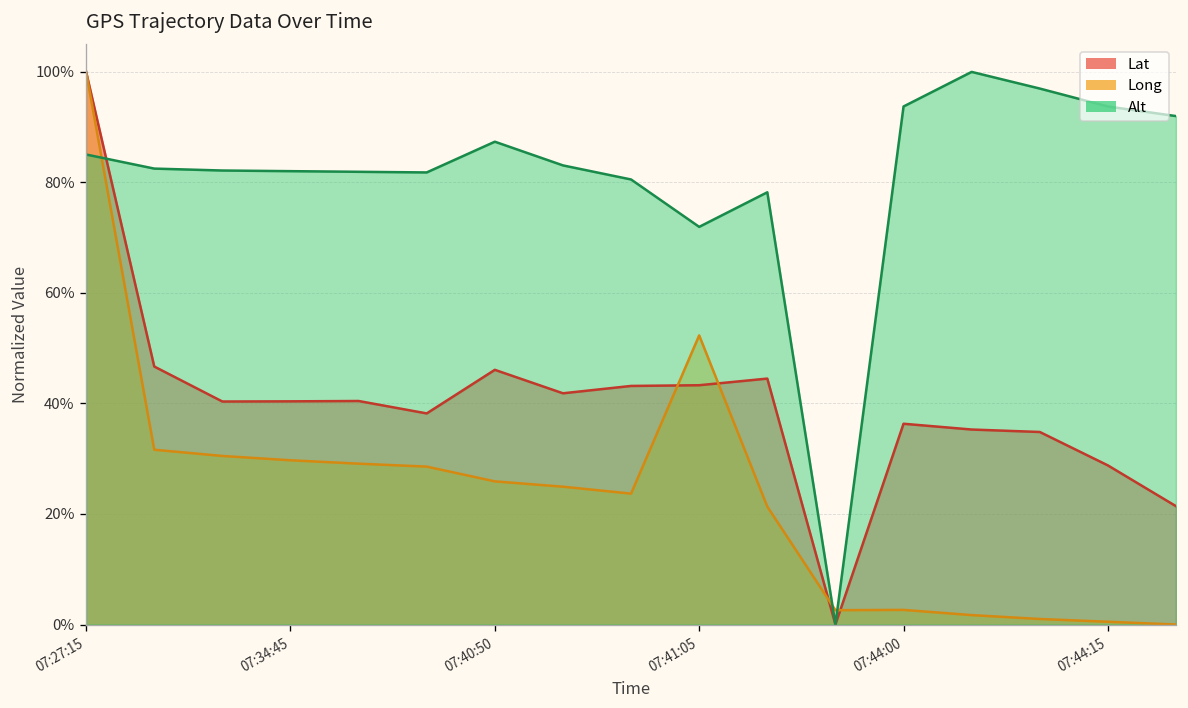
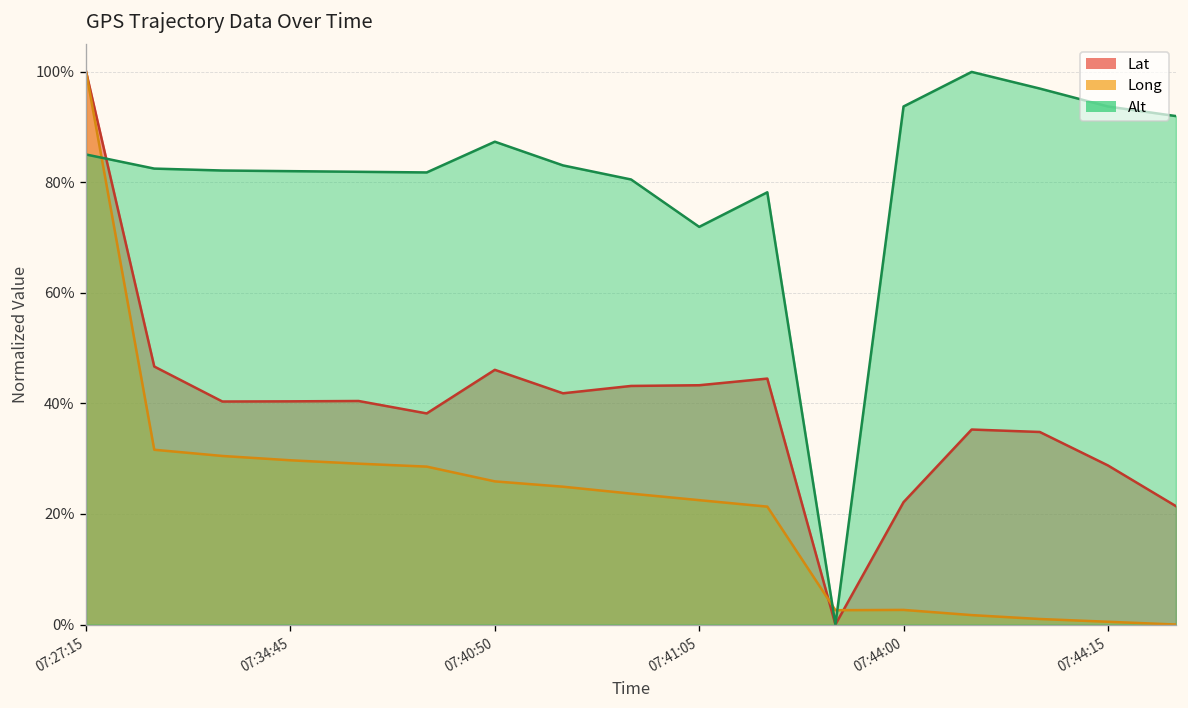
  {
    "Lat": {
      "07:34:45": "40%",
      "07:40:50": "46%",
      "07:41:05": "43%",
-     "07:44:00": "36%",
+     "07:44:00": "22%",
      "07:44:15": "29%"
    },
    "Long": {
      "07:34:45": "30%",
      "07:40:50": "26%",
-     "07:41:05": "52%",
+     "07:41:05": "23%",
      "07:44:00": "3%",
      "07:44:15": "1%"
    },
    "Alt": {
      "07:27:15": "85%",
      "07:34:45": "82%",
      "07:40:50": "87%",
      "07:41:05": "72%",
      "07:44:00": "94%"
    }
  }
